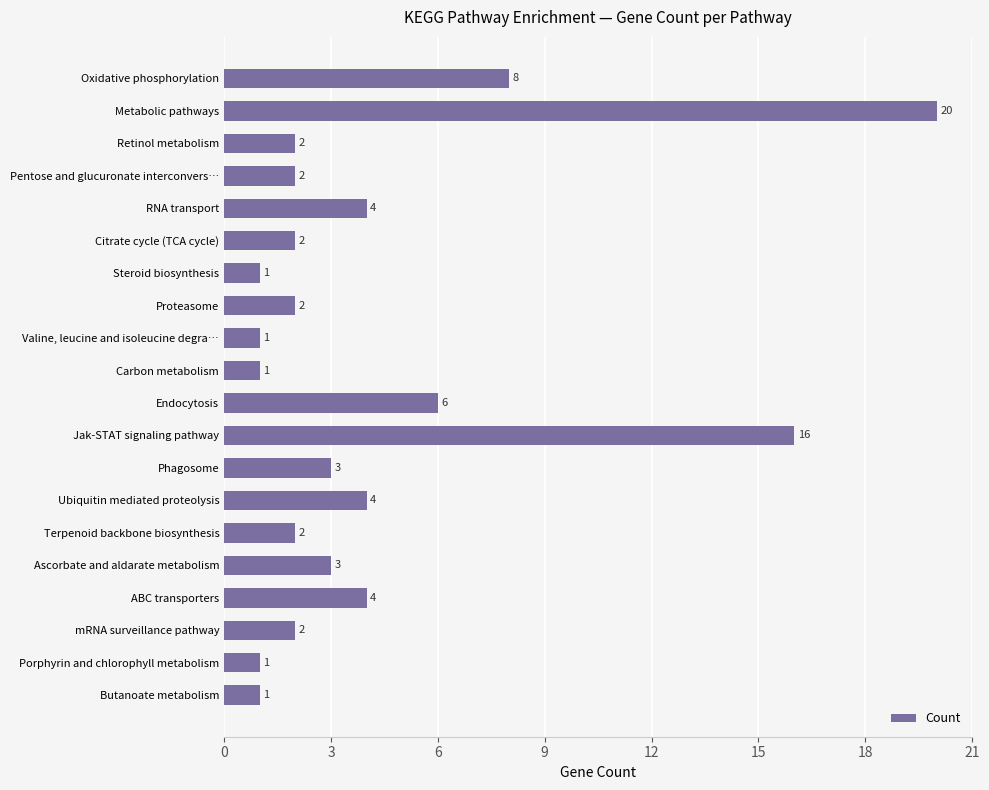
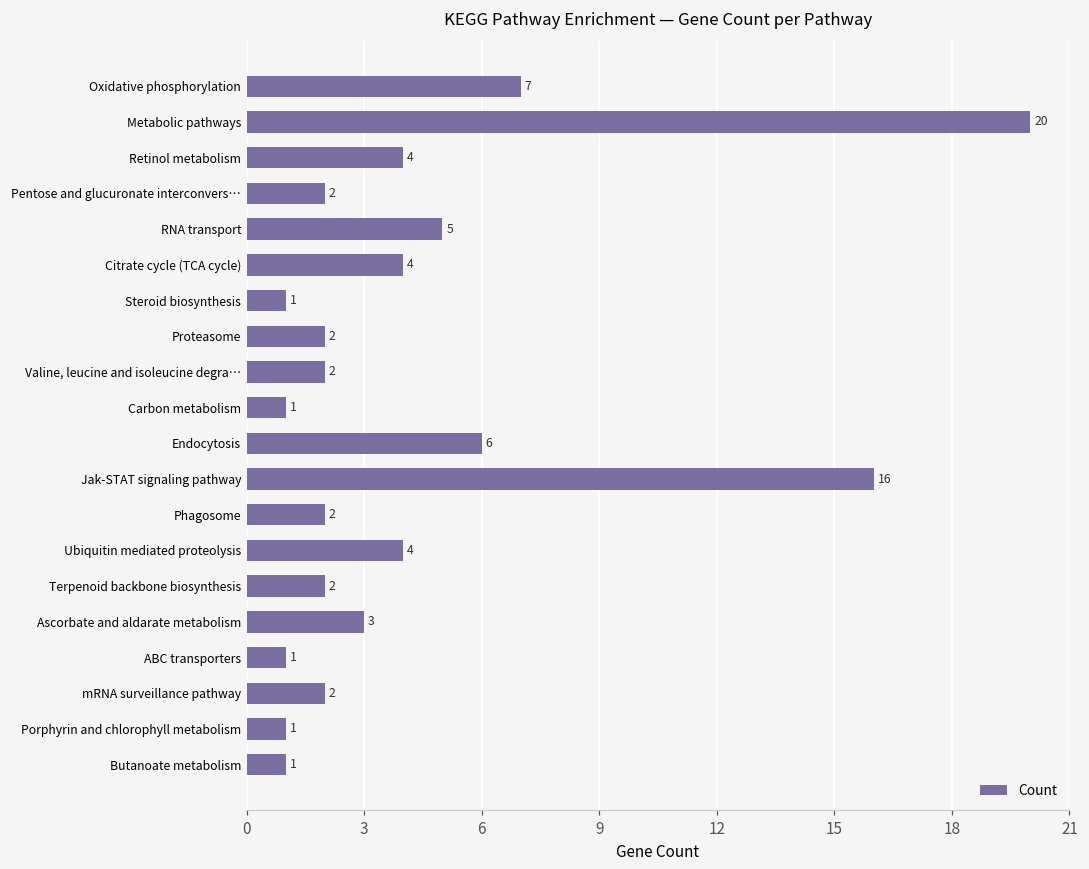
  {
-   "Oxidative phosphorylation": 8,
+   "Oxidative phosphorylation": 7,
    "Metabolic pathways": 20,
-   "Retinol metabolism": 2,
+   "Retinol metabolism": 4,
    "Pentose and glucuronate interconvers…": 2,
-   "RNA transport": 4,
-   "Citrate cycle (TCA cycle)": 2,
+   "RNA transport": 5,
+   "Citrate cycle (TCA cycle)": 4,
    "Steroid biosynthesis": 1,
    "Proteasome": 2,
-   "Valine, leucine and isoleucine degra…": 1,
+   "Valine, leucine and isoleucine degra…": 2,
    "Carbon metabolism": 1,
    "Endocytosis": 6,
    "Jak-STAT signaling pathway": 16,
-   "Phagosome": 3,
+   "Phagosome": 2,
    "Ubiquitin mediated proteolysis": 4,
    "Terpenoid backbone biosynthesis": 2,
    "Ascorbate and aldarate metabolism": 3,
-   "ABC transporters": 4,
+   "ABC transporters": 1,
    "mRNA surveillance pathway": 2,
    "Porphyrin and chlorophyll metabolism": 1,
    "Butanoate metabolism": 1
  }
